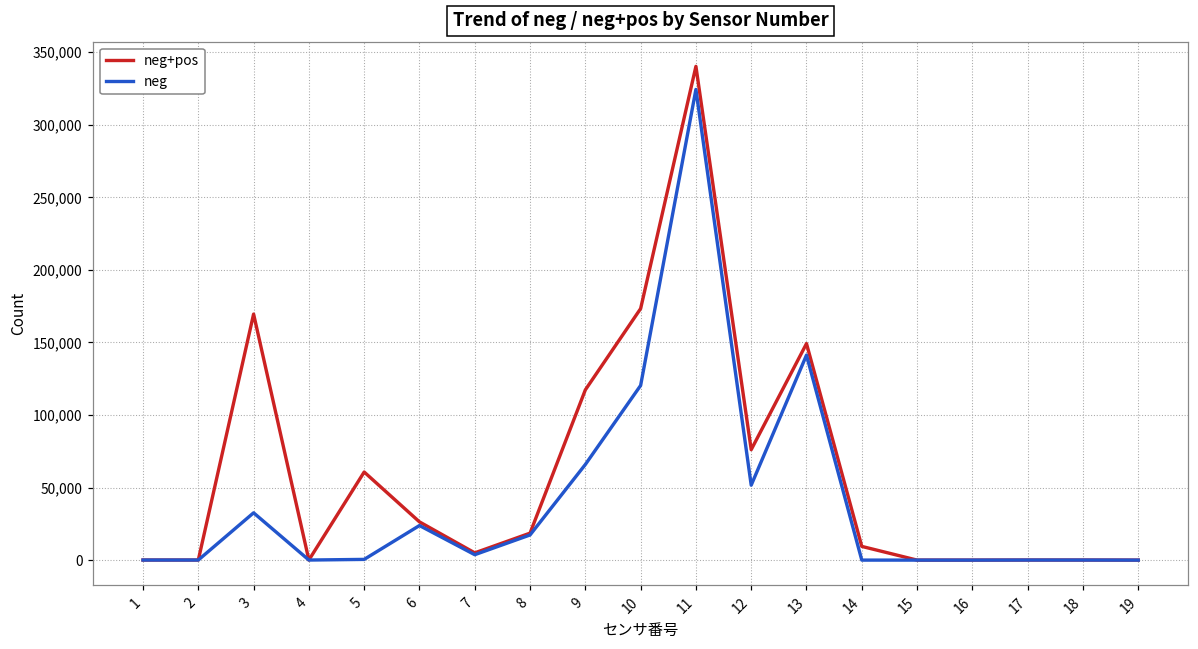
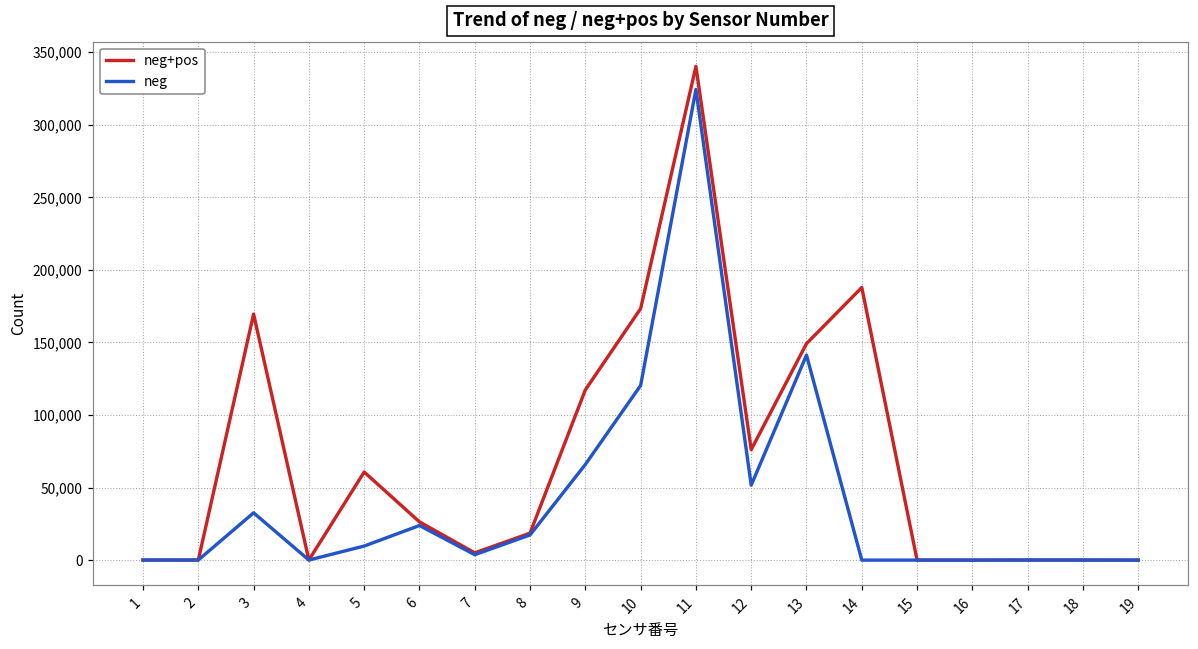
  {
    "neg+pos": {
      "3": "170,000",
      "5": "61,000",
      "6": "26,000",
      "9": "117,000",
      "10": "173,000",
      "11": "340,000",
      "12": "76,000",
      "13": "149,000",
-     "14": "9,000"
+     "14": "188,000"
    },
    "neg": {
      "3": "33,000",
-     "5": "0",
+     "5": "10,000",
      "6": "24,000",
      "9": "66,000",
      "10": "120,000",
      "11": "324,000",
      "12": "52,000",
      "13": "141,000",
      "14": "0"
    }
  }
